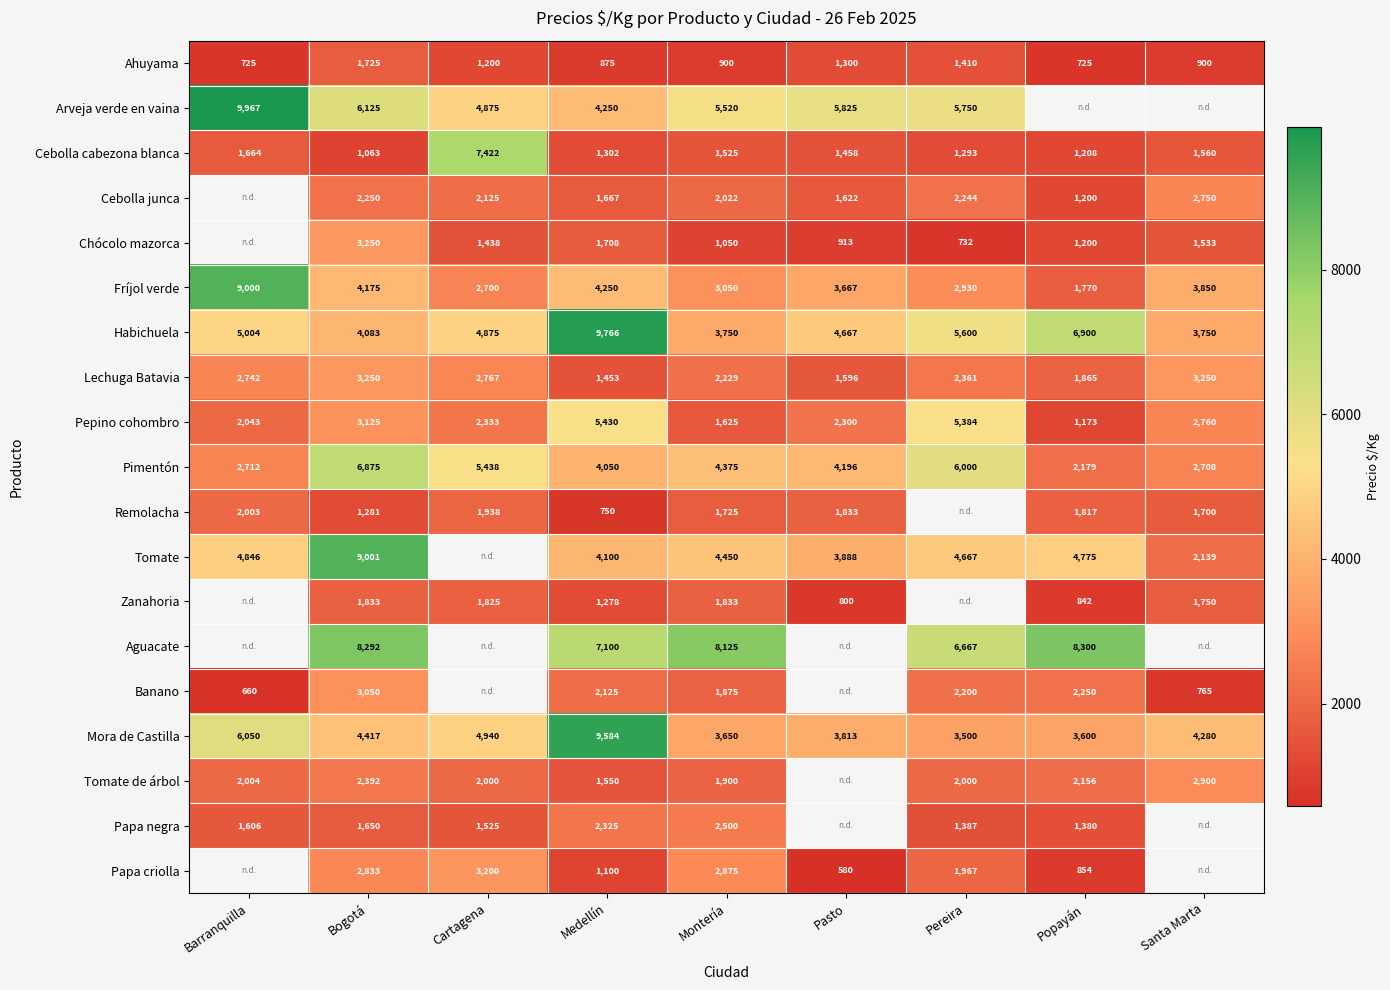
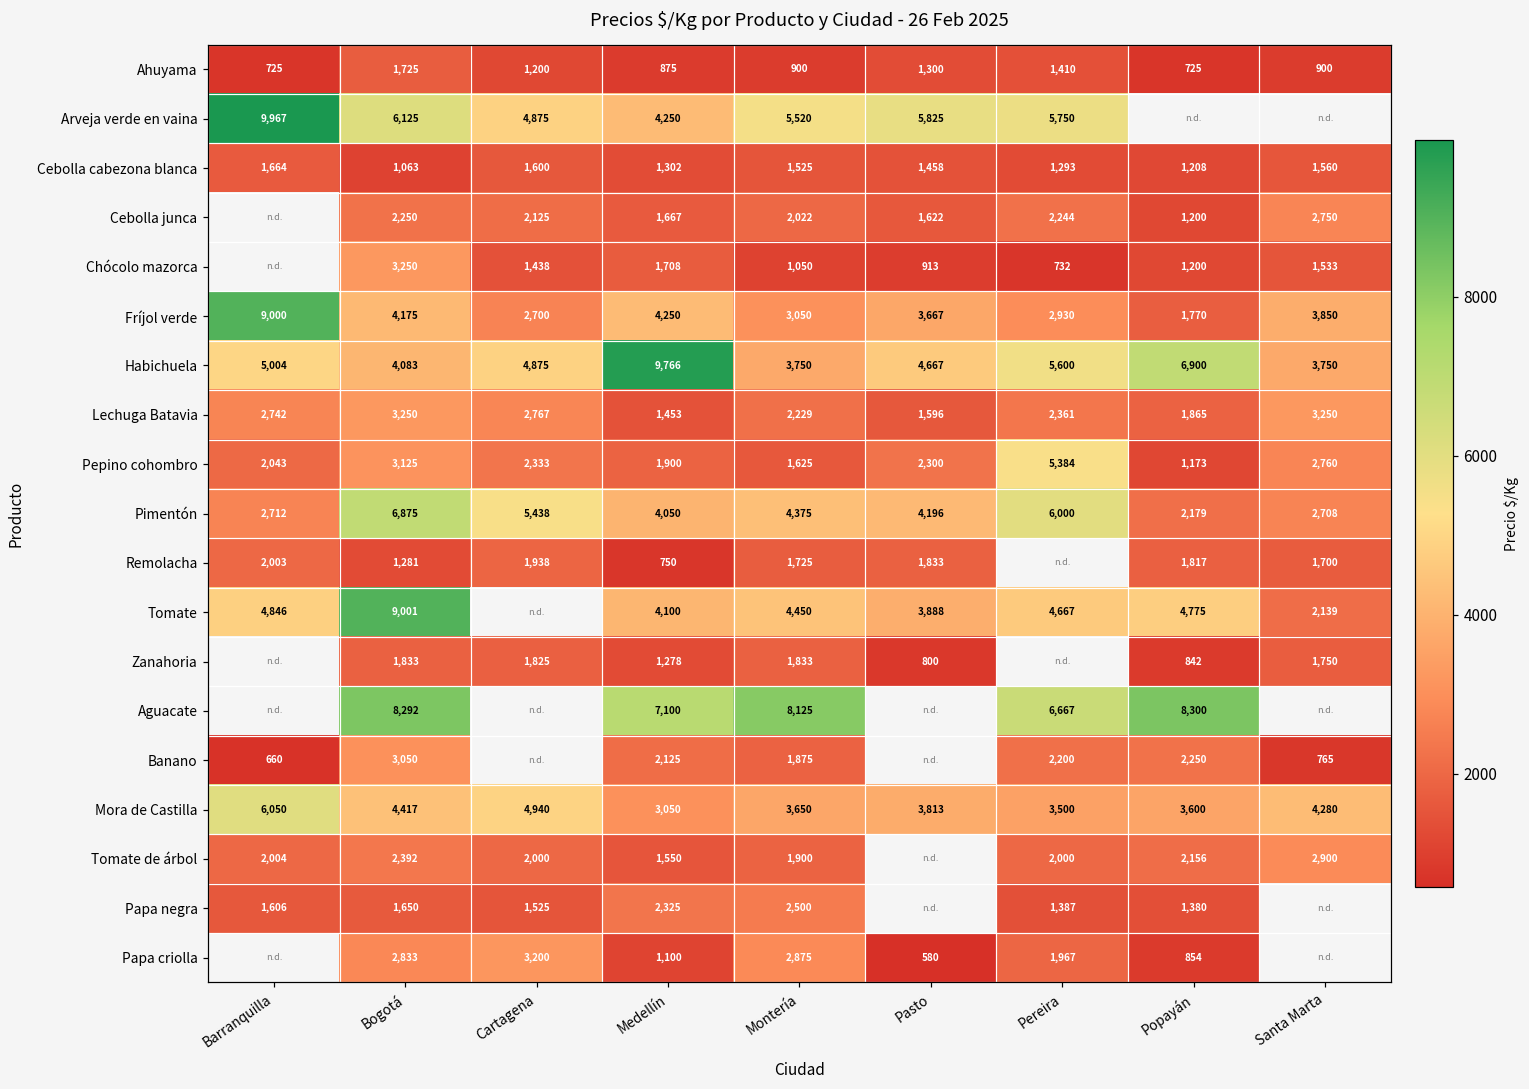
  {
    "Ahuyama": {
      "Barranquilla": "725",
      "Bogotá": "1,725",
      "Cartagena": "1,200",
      "Medellín": "875",
      "Montería": "900",
      "Pasto": "1,300",
      "Pereira": "1,410",
      "Popayán": "725",
      "Santa Marta": "900"
    },
    "Arveja verde en vaina": {
      "Barranquilla": "9,967",
      "Bogotá": "6,125",
      "Cartagena": "4,875",
      "Medellín": "4,250",
      "Montería": "5,520",
      "Pasto": "5,825",
      "Pereira": "5,750"
    },
    "Cebolla cabezona blanca": {
      "Barranquilla": "1,664",
      "Bogotá": "1,063",
-     "Cartagena": "7,422",
+     "Cartagena": "1,600",
      "Medellín": "1,302",
      "Montería": "1,525",
      "Pasto": "1,458",
      "Pereira": "1,293",
      "Popayán": "1,208",
      "Santa Marta": "1,560"
    },
    "Cebolla junca": {
      "Bogotá": "2,250",
      "Cartagena": "2,125",
      "Medellín": "1,667",
      "Montería": "2,022",
      "Pasto": "1,622",
      "Pereira": "2,244",
      "Popayán": "1,200",
      "Santa Marta": "2,750"
    },
    "Chócolo mazorca": {
      "Bogotá": "3,250",
      "Cartagena": "1,438",
      "Medellín": "1,708",
      "Montería": "1,050",
      "Pasto": "913",
      "Pereira": "732",
      "Popayán": "1,200",
      "Santa Marta": "1,533"
    },
    "Fríjol verde": {
      "Barranquilla": "9,000",
      "Bogotá": "4,175",
      "Cartagena": "2,700",
      "Medellín": "4,250",
      "Montería": "3,050",
      "Pasto": "3,667",
      "Pereira": "2,930",
      "Popayán": "1,770",
      "Santa Marta": "3,850"
    },
    "Habichuela": {
      "Barranquilla": "5,004",
      "Bogotá": "4,083",
      "Cartagena": "4,875",
      "Medellín": "9,766",
      "Montería": "3,750",
      "Pasto": "4,667",
      "Pereira": "5,600",
      "Popayán": "6,900",
      "Santa Marta": "3,750"
    },
    "Lechuga Batavia": {
      "Barranquilla": "2,742",
      "Bogotá": "3,250",
      "Cartagena": "2,767",
      "Medellín": "1,453",
      "Montería": "2,229",
      "Pasto": "1,596",
      "Pereira": "2,361",
      "Popayán": "1,865",
      "Santa Marta": "3,250"
    },
    "Pepino cohombro": {
      "Barranquilla": "2,043",
      "Bogotá": "3,125",
      "Cartagena": "2,333",
-     "Medellín": "5,430",
+     "Medellín": "1,900",
      "Montería": "1,625",
      "Pasto": "2,300",
      "Pereira": "5,384",
      "Popayán": "1,173",
      "Santa Marta": "2,760"
    },
    "Pimentón": {
      "Barranquilla": "2,712",
      "Bogotá": "6,875",
      "Cartagena": "5,438",
      "Medellín": "4,050",
      "Montería": "4,375",
      "Pasto": "4,196",
      "Pereira": "6,000",
      "Popayán": "2,179",
      "Santa Marta": "2,708"
    },
    "Remolacha": {
      "Barranquilla": "2,003",
      "Bogotá": "1,281",
      "Cartagena": "1,938",
      "Medellín": "750",
      "Montería": "1,725",
      "Pasto": "1,833",
      "Popayán": "1,817",
      "Santa Marta": "1,700"
    },
    "Tomate": {
      "Barranquilla": "4,846",
      "Bogotá": "9,001",
      "Medellín": "4,100",
      "Montería": "4,450",
      "Pasto": "3,888",
      "Pereira": "4,667",
      "Popayán": "4,775",
      "Santa Marta": "2,139"
    },
    "Zanahoria": {
      "Bogotá": "1,833",
      "Cartagena": "1,825",
      "Medellín": "1,278",
      "Montería": "1,833",
      "Pasto": "800",
      "Popayán": "842",
      "Santa Marta": "1,750"
    },
    "Aguacate": {
      "Bogotá": "8,292",
      "Medellín": "7,100",
      "Montería": "8,125",
      "Pereira": "6,667",
      "Popayán": "8,300"
    },
    "Banano": {
      "Barranquilla": "660",
      "Bogotá": "3,050",
      "Medellín": "2,125",
      "Montería": "1,875",
      "Pereira": "2,200",
      "Popayán": "2,250",
      "Santa Marta": "765"
    },
    "Mora de Castilla": {
      "Barranquilla": "6,050",
      "Bogotá": "4,417",
      "Cartagena": "4,940",
-     "Medellín": "9,584",
+     "Medellín": "3,050",
      "Montería": "3,650",
      "Pasto": "3,813",
      "Pereira": "3,500",
      "Popayán": "3,600",
      "Santa Marta": "4,280"
    },
    "Tomate de árbol": {
      "Barranquilla": "2,004",
      "Bogotá": "2,392",
      "Cartagena": "2,000",
      "Medellín": "1,550",
      "Montería": "1,900",
      "Pereira": "2,000",
      "Popayán": "2,156",
      "Santa Marta": "2,900"
    },
    "Papa negra": {
      "Barranquilla": "1,606",
      "Bogotá": "1,650",
      "Cartagena": "1,525",
      "Medellín": "2,325",
      "Montería": "2,500",
      "Pereira": "1,387",
      "Popayán": "1,380"
    },
    "Papa criolla": {
      "Bogotá": "2,833",
      "Cartagena": "3,200",
      "Medellín": "1,100",
      "Montería": "2,875",
      "Pasto": "580",
      "Pereira": "1,967",
      "Popayán": "854"
    }
  }
